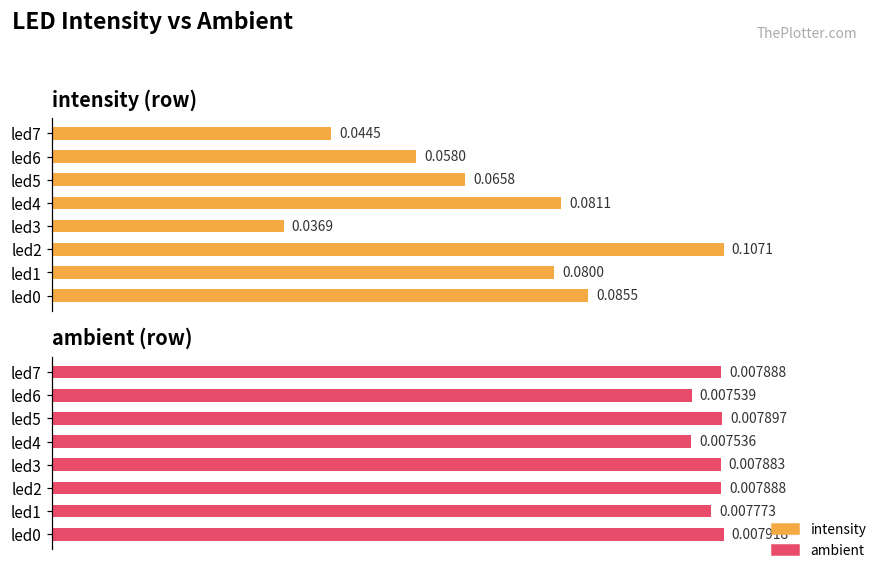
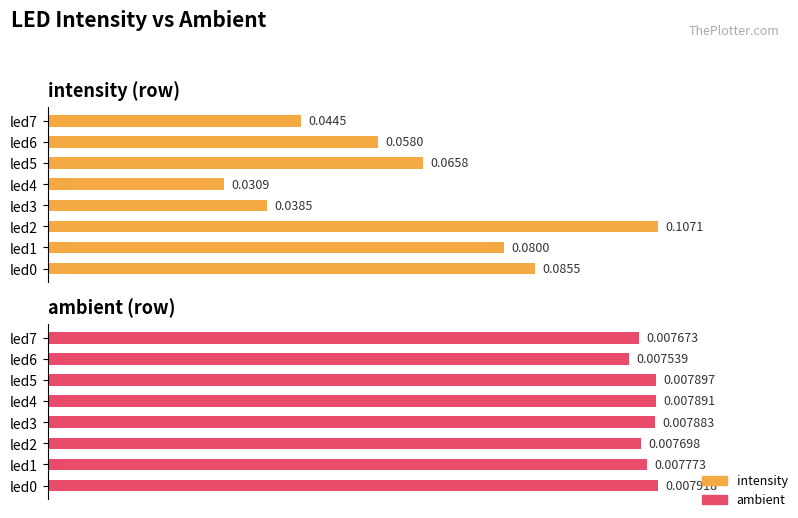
  {
    "intensity (row)": {
      "led7": 0.0445,
      "led6": 0.0580,
      "led5": 0.0658,
-     "led4": 0.0811,
-     "led3": 0.0369,
+     "led4": 0.0309,
+     "led3": 0.0385,
      "led2": 0.1071,
      "led1": 0.0800,
      "led0": 0.0855
    },
    "ambient (row)": {
-     "led7": 0.007888,
+     "led7": 0.007673,
      "led6": 0.007539,
      "led5": 0.007897,
-     "led4": 0.007536,
+     "led4": 0.007891,
      "led3": 0.007883,
-     "led2": 0.007888,
+     "led2": 0.007698,
      "led1": 0.007773,
      "led0": 0.007918
    }
  }
